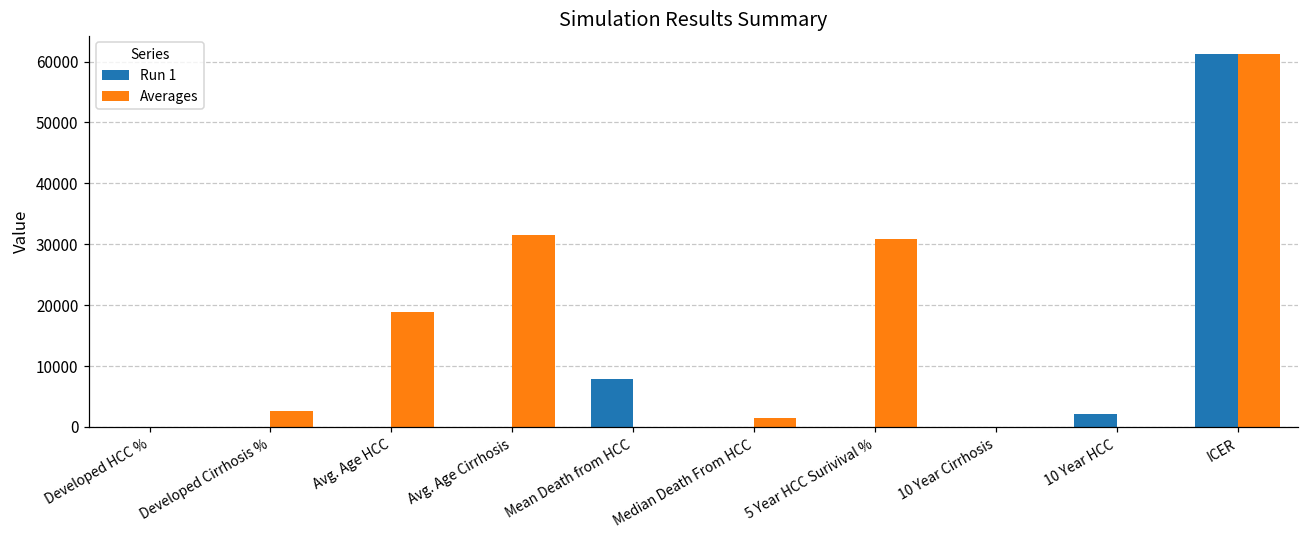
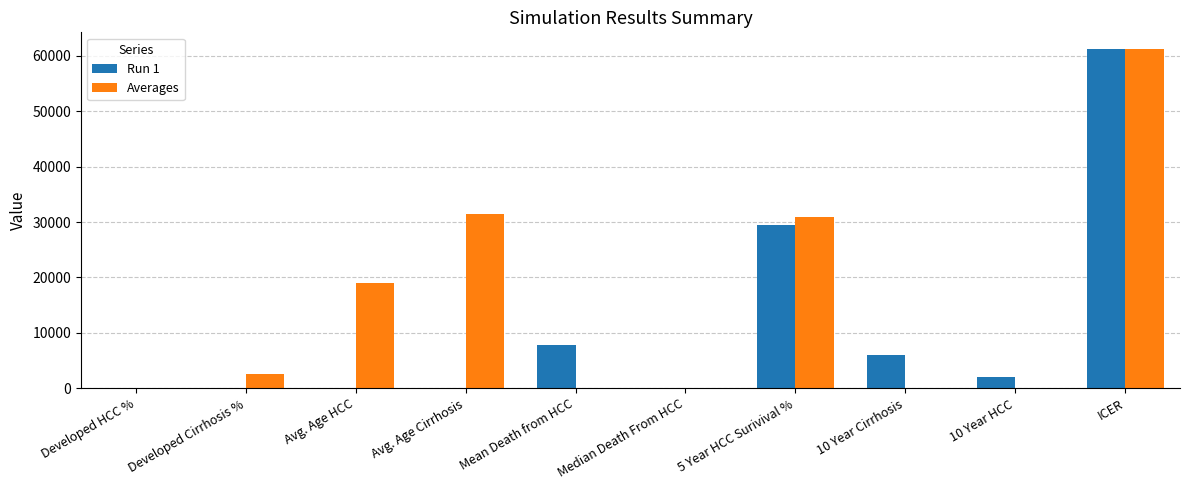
  {
    "Run 1": {
      "Mean Death from HCC": 8000,
-     "5 Year HCC Surivival %": 0,
-     "10 Year Cirrhosis": 0,
+     "5 Year HCC Surivival %": 30000,
+     "10 Year Cirrhosis": 6000,
      "10 Year HCC": 2000,
      "ICER": 61000
    },
    "Averages": {
      "Developed Cirrhosis %": 3000,
      "Avg. Age HCC": 19000,
      "Avg. Age Cirrhosis": 31000,
-     "Median Death From HCC": 1000,
+     "Median Death From HCC": 0,
      "5 Year HCC Surivival %": 31000,
      "ICER": 61000
    }
  }
